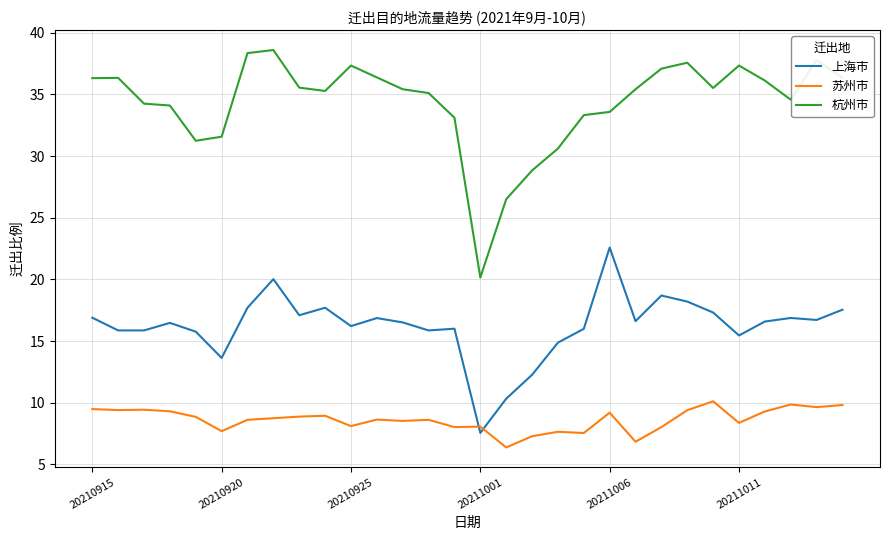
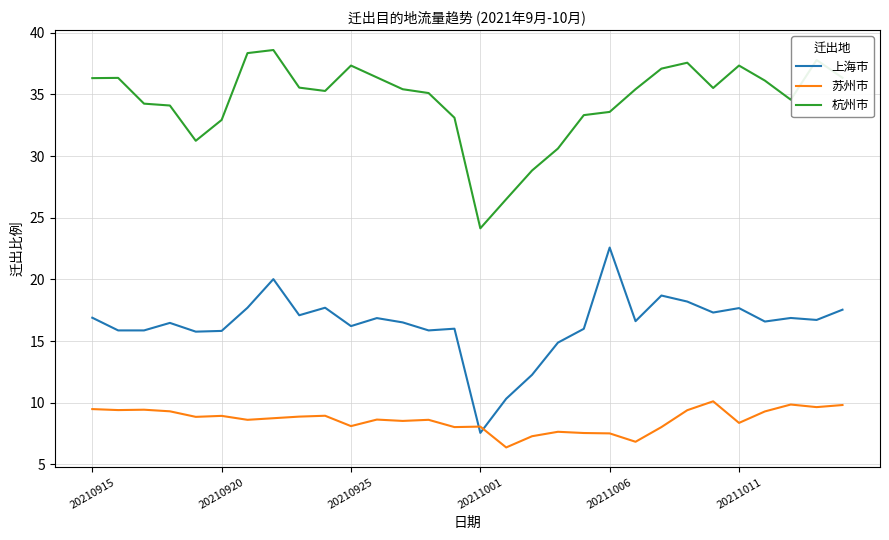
  {
    "上海市": {
      "20210915": 16.9,
-     "20210920": 13.6,
+     "20210920": 15.8,
      "20210925": 16.2,
      "20211001": 7.6,
      "20211006": 22.6,
-     "20211011": 15.5
+     "20211011": 17.7
    },
    "苏州市": {
      "20210915": 9.5,
-     "20210920": 7.7,
+     "20210920": 8.9,
      "20210925": 8.1,
      "20211001": 8.1,
-     "20211006": 9.2,
+     "20211006": 7.5,
      "20211011": 8.4
    },
    "杭州市": {
      "20210915": 36.3,
-     "20210920": 31.6,
+     "20210920": 32.9,
      "20210925": 37.3,
-     "20211001": 20.2,
+     "20211001": 24.1,
      "20211006": 33.6,
      "20211011": 37.3
    }
  }
